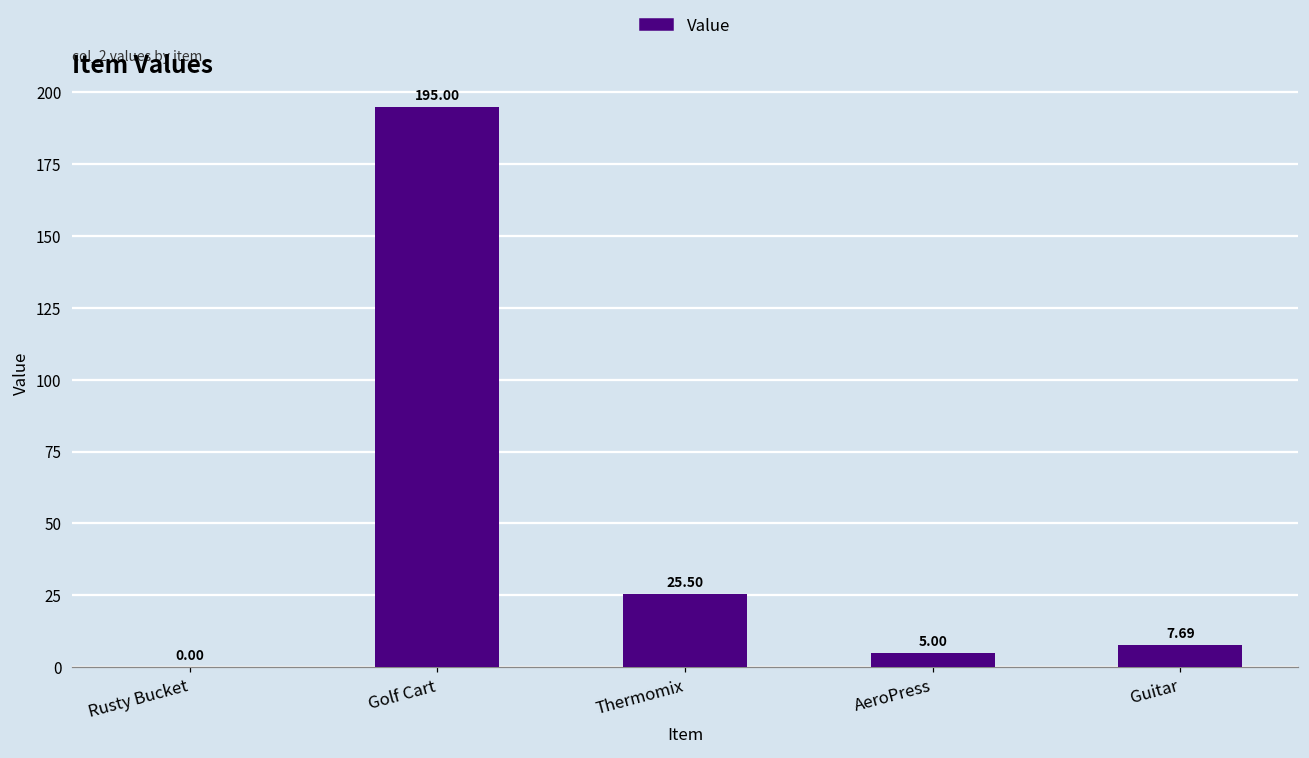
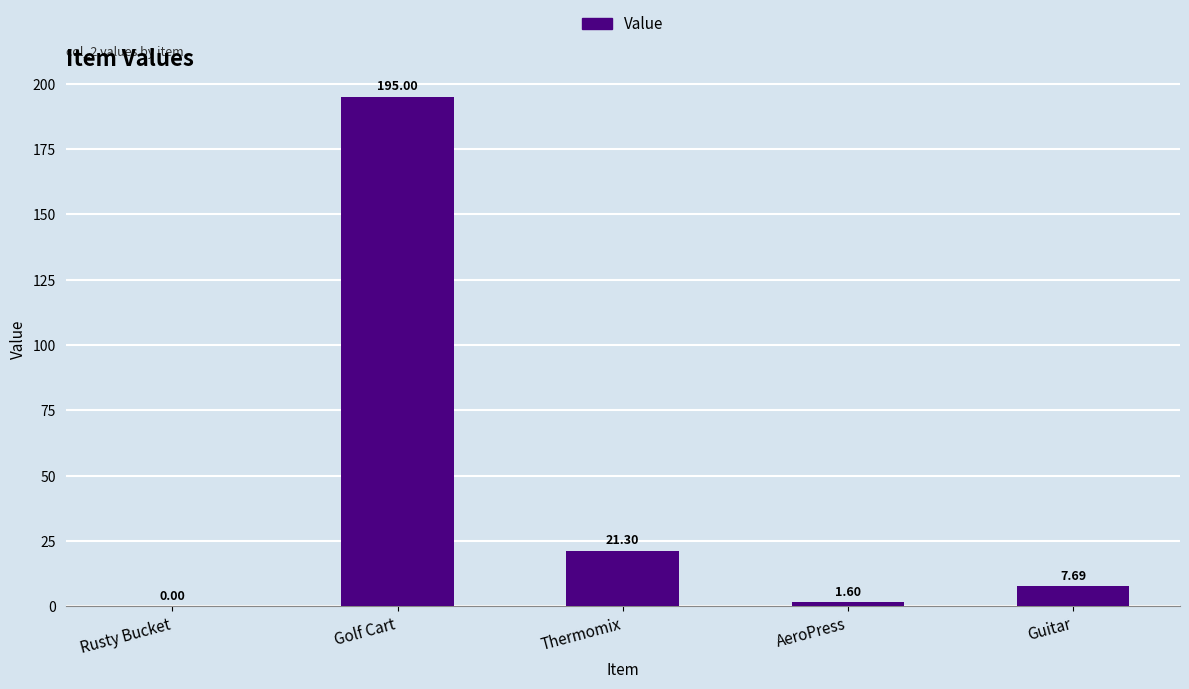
  {
    "Rusty Bucket": 0.00,
    "Golf Cart": 195.00,
-   "Thermomix": 25.50,
-   "AeroPress": 5.00,
+   "Thermomix": 21.30,
+   "AeroPress": 1.60,
    "Guitar": 7.69
  }
